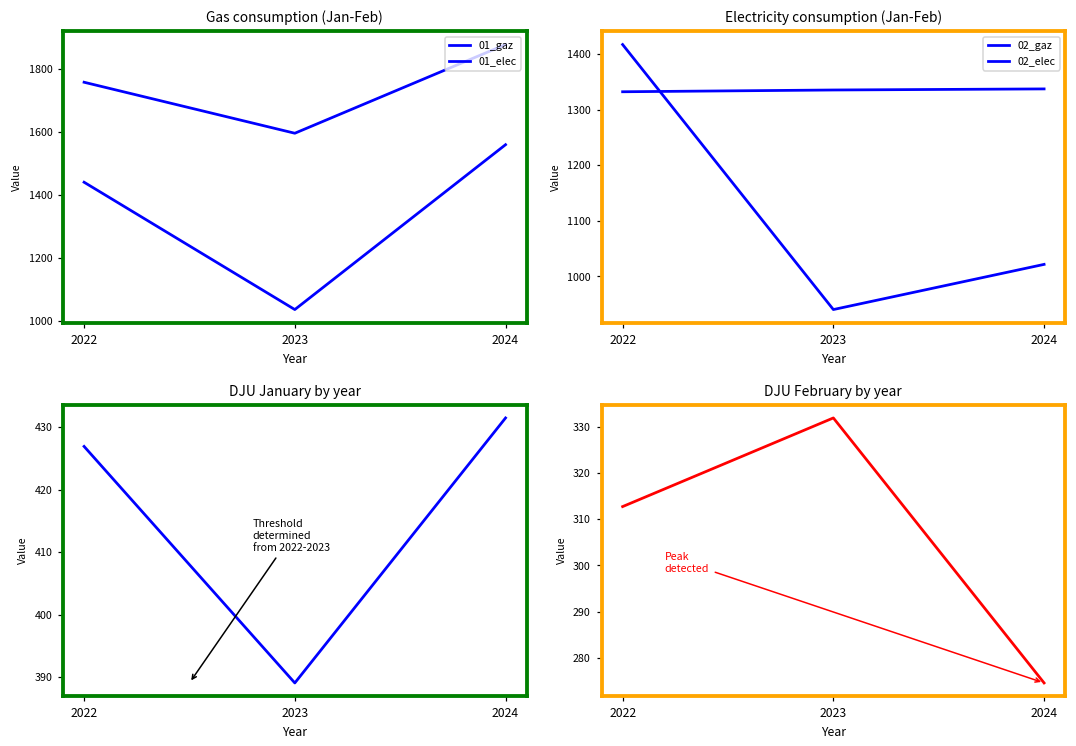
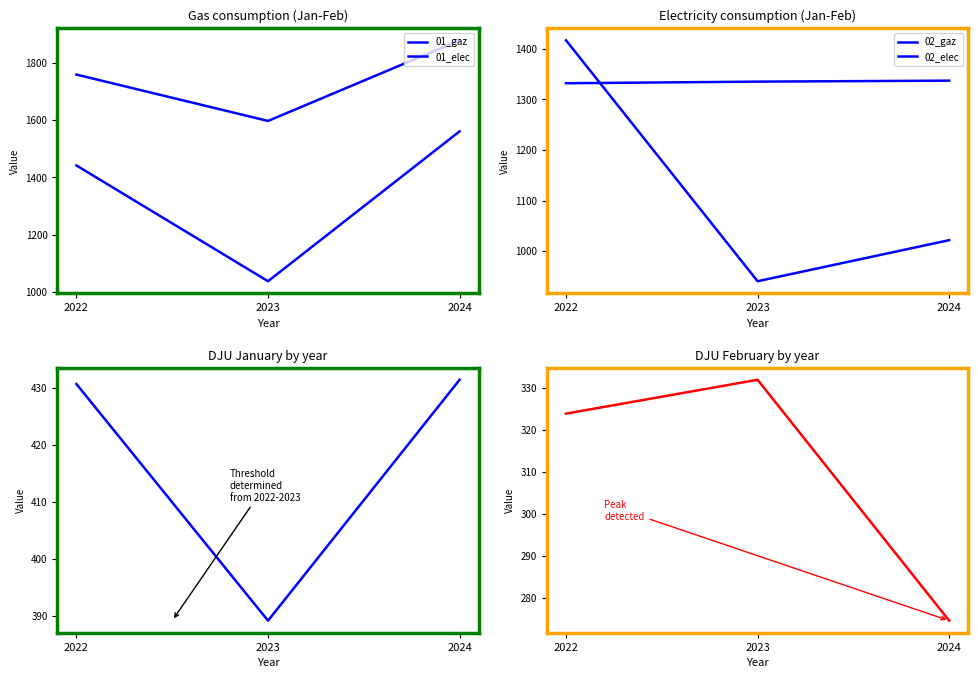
  {
    "DJU January by year": {
-     "2022": 427,
+     "2022": 431,
      "2024": 431
    },
    "DJU February by year": {
-     "2022": 313,
+     "2022": 324,
      "2023": 332,
      "2024": 275
    }
  }
